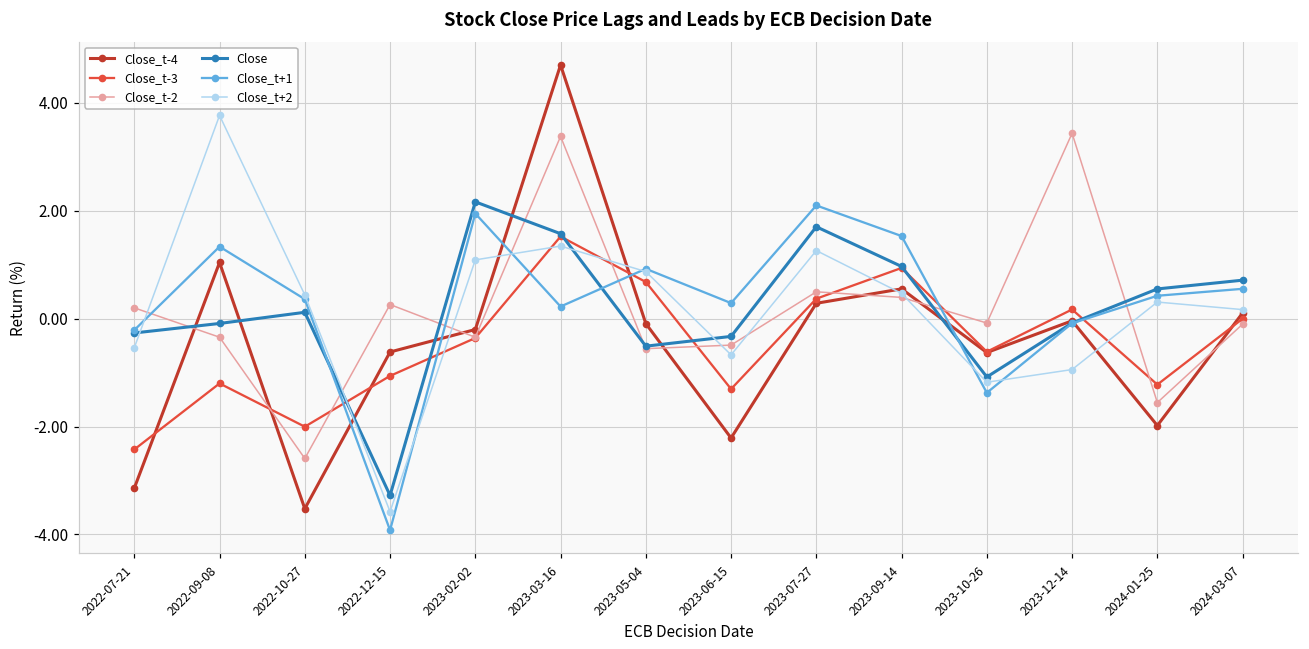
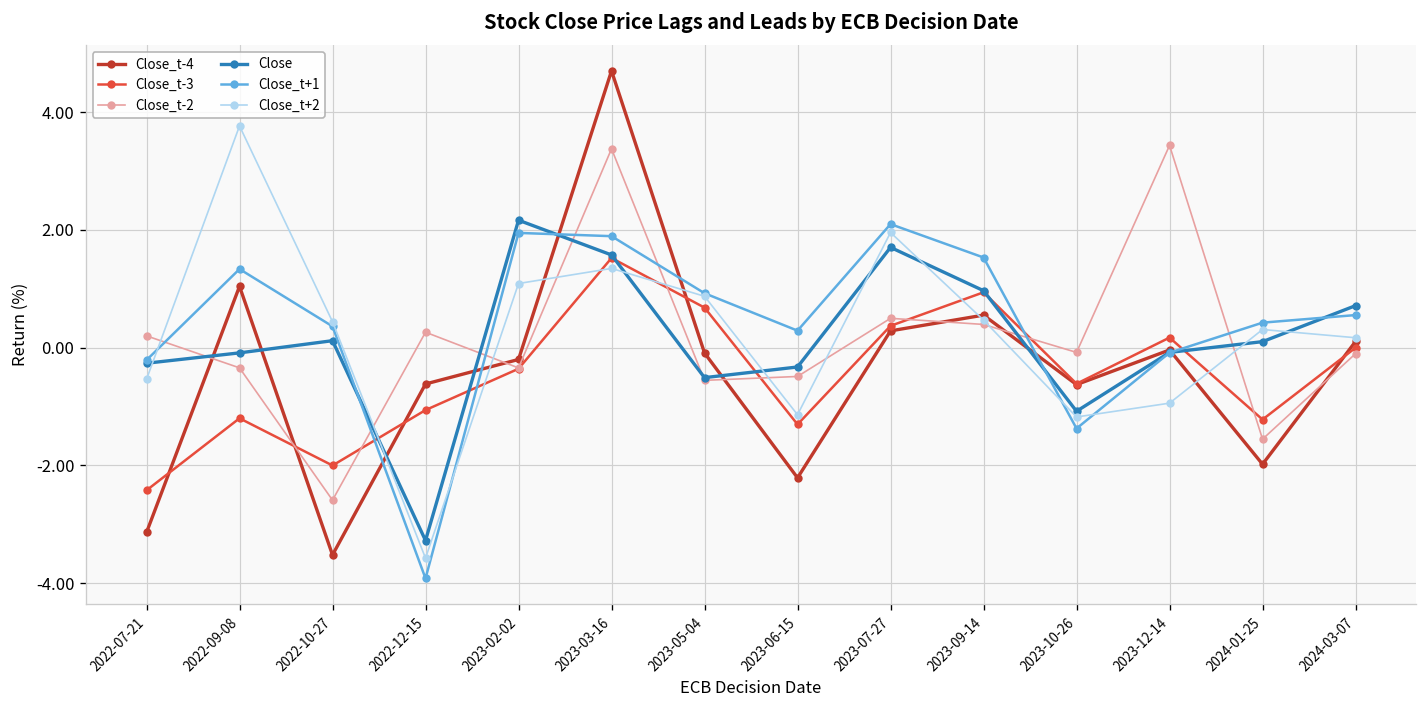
  {
    "Close_t-2": {
      "2022-07-21": 0.2,
      "2022-09-08": -0.3,
      "2022-10-27": -2.6,
      "2022-12-15": 0.3,
      "2023-03-16": 3.4,
      "2023-06-15": -0.5,
      "2023-07-27": 0.5,
      "2023-09-14": 0.4,
      "2023-10-26": -0.1,
      "2023-12-14": 3.4,
      "2024-01-25": -1.6,
      "2024-03-07": -0.1
    },
    "Close": {
      "2022-07-21": -0.3,
      "2022-09-08": -0.1,
      "2022-10-27": 0.1,
      "2022-12-15": -3.3,
      "2023-02-02": 2.2,
      "2023-06-15": -0.3,
      "2023-07-27": 1.7,
      "2023-10-26": -1.1,
-     "2024-01-25": 0.5,
+     "2024-01-25": 0.1,
      "2024-03-07": 0.7
    },
    "Close_t+1": {
      "2022-07-21": -0.2,
      "2022-09-08": 1.3,
      "2022-10-27": 0.4,
      "2022-12-15": -3.9,
      "2023-02-02": 1.9,
-     "2023-03-16": 0.2,
+     "2023-03-16": 1.9,
      "2023-06-15": 0.3,
      "2023-07-27": 2.1,
      "2023-09-14": 1.5,
      "2023-10-26": -1.4,
      "2024-01-25": 0.4,
      "2024-03-07": 0.6
    },
    "Close_t+2": {
      "2022-07-21": -0.5,
      "2022-09-08": 3.8,
      "2022-10-27": 0.4,
      "2022-12-15": -3.6,
      "2023-02-02": 1.1,
      "2023-03-16": 1.3,
-     "2023-06-15": -0.7,
-     "2023-07-27": 1.3,
+     "2023-06-15": -1.1,
+     "2023-07-27": 2.0,
      "2023-09-14": 0.5,
      "2023-10-26": -1.2,
      "2023-12-14": -0.9,
      "2024-01-25": 0.3,
      "2024-03-07": 0.2
    }
  }
